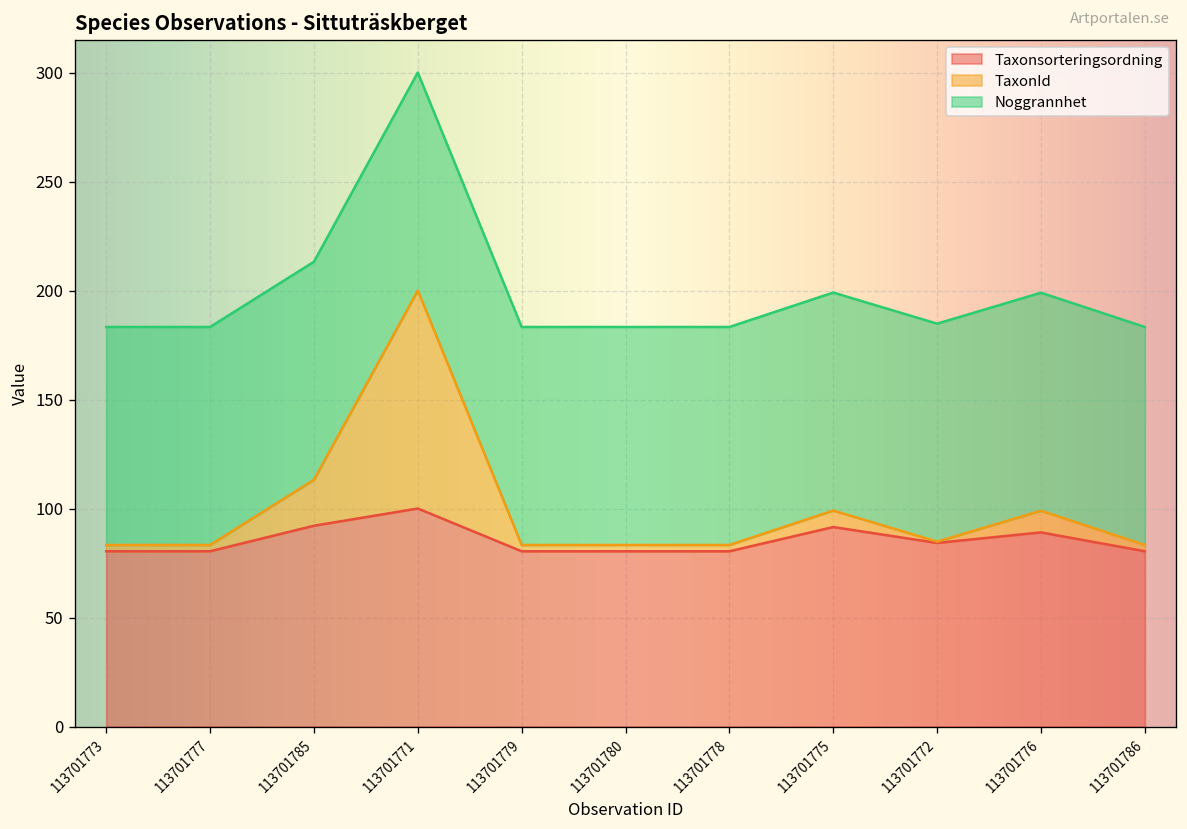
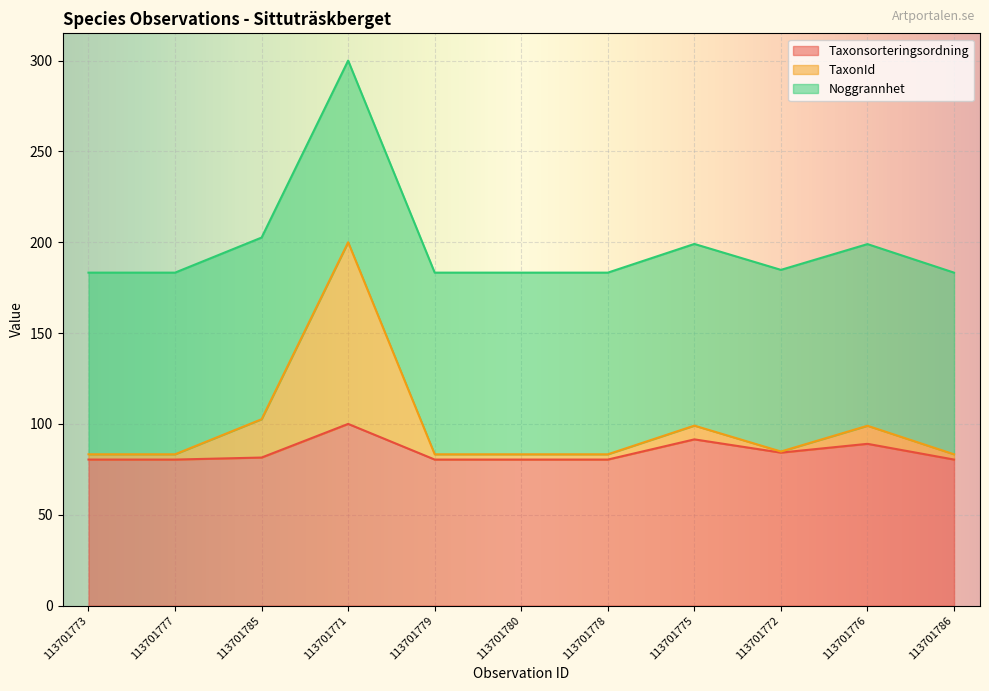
  {
    "Taxonsorteringsordning": {
      "113701773": 80,
      "113701777": 80,
-     "113701785": 92,
+     "113701785": 81,
      "113701771": 100,
      "113701779": 80,
      "113701780": 80,
      "113701778": 80,
      "113701775": 91,
      "113701776": 89,
      "113701786": 80
    },
    "TaxonId": {
      "113701773": 3,
      "113701777": 3,
      "113701785": 21,
      "113701771": 100,
      "113701779": 3,
      "113701780": 3,
      "113701778": 3,
      "113701775": 8,
      "113701776": 10,
      "113701786": 3
    },
    "Noggrannhet": {
      "113701773": 100,
      "113701777": 100,
      "113701785": 100,
      "113701771": 100,
      "113701779": 100,
      "113701780": 100,
      "113701778": 100,
      "113701775": 100,
      "113701772": 100,
      "113701776": 100,
      "113701786": 100
    }
  }
